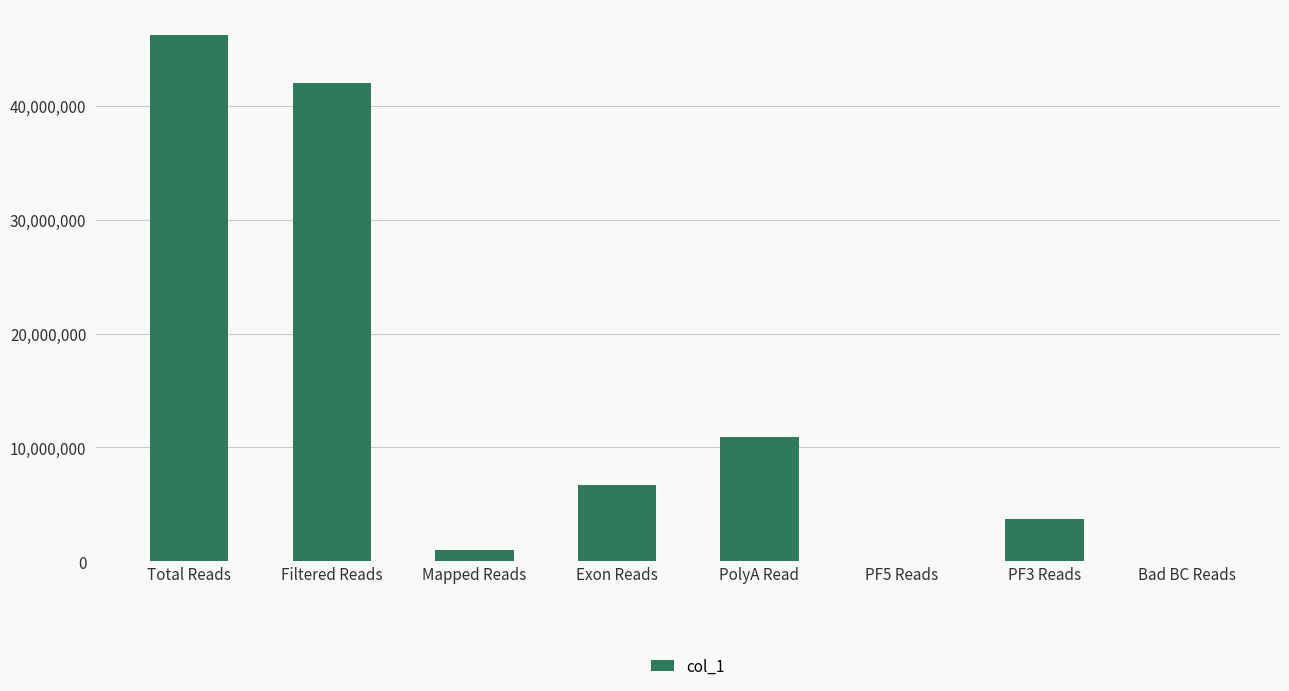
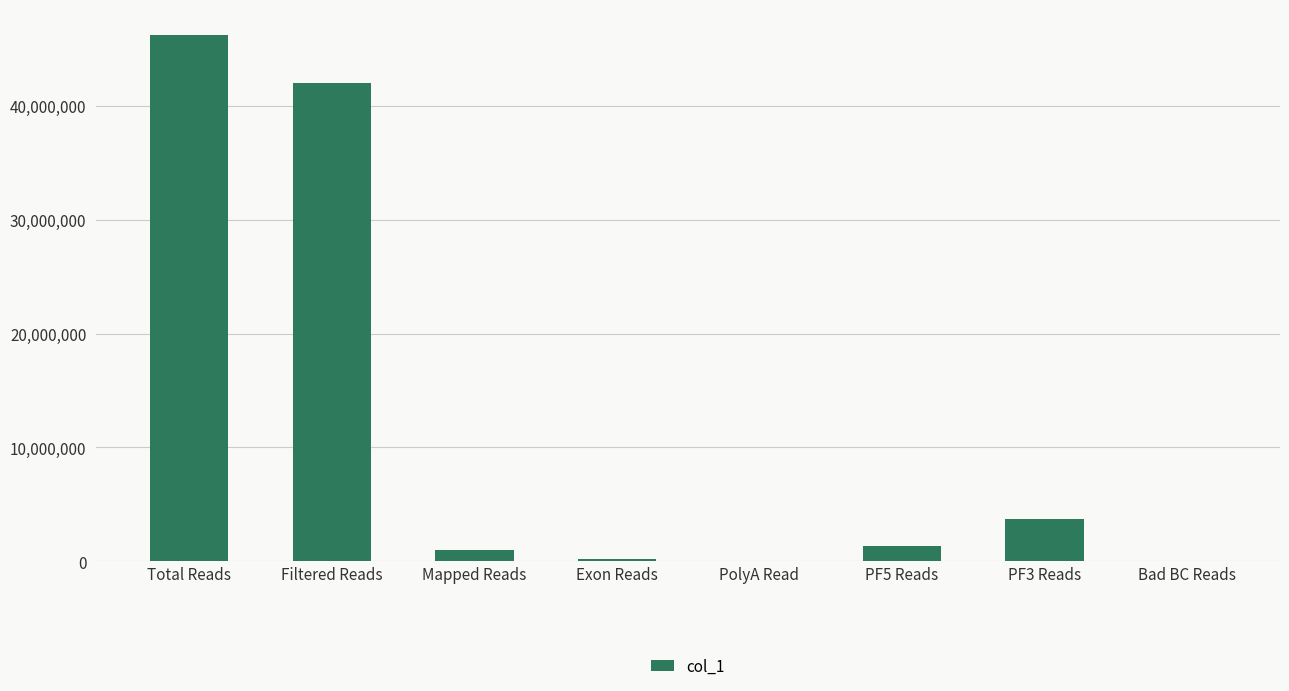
  {
    "Total Reads": "46,200,000",
    "Filtered Reads": "42,000,000",
    "Mapped Reads": "1,000,000",
-   "Exon Reads": "6,700,000",
-   "PolyA Read": "10,900,000",
-   "PF5 Reads": "0",
+   "Exon Reads": "200,000",
+   "PolyA Read": "0",
+   "PF5 Reads": "1,400,000",
    "PF3 Reads": "3,800,000",
    "Bad BC Reads": "0"
  }
